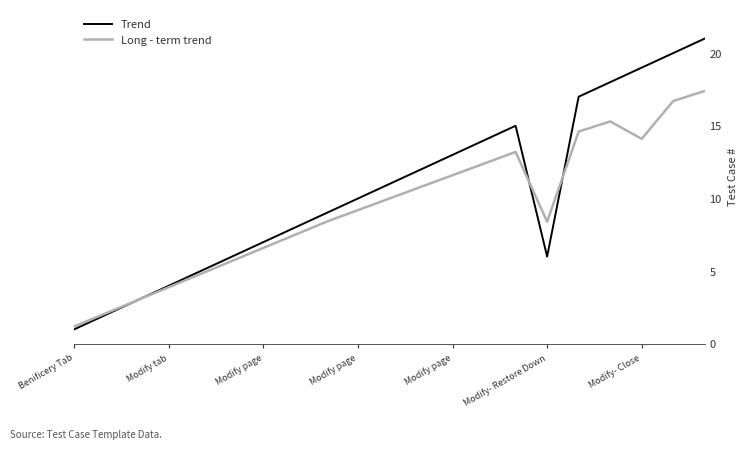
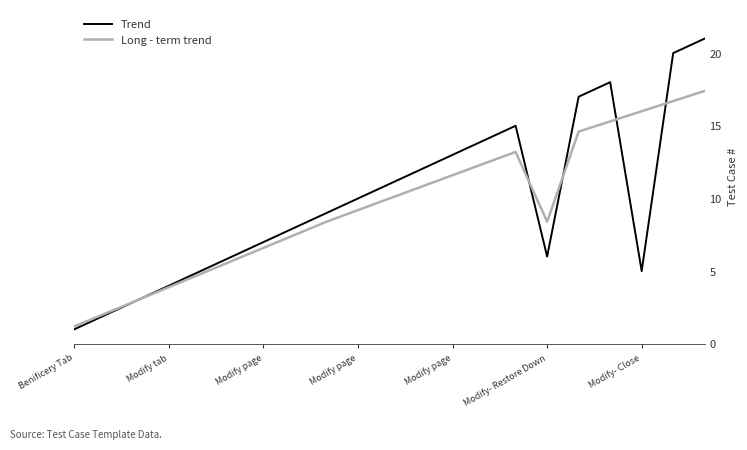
  {
    "Trend": {
      "Benificery Tab": 1,
      "Modify- Restore Down": 6,
-     "Modify- Close": 19
+     "Modify- Close": 5
    },
    "Long - term trend": {
      "Benificery Tab": 1.2,
      "Modify- Restore Down": 8.4,
-     "Modify- Close": 14.1
+     "Modify- Close": 16.0
    }
  }
